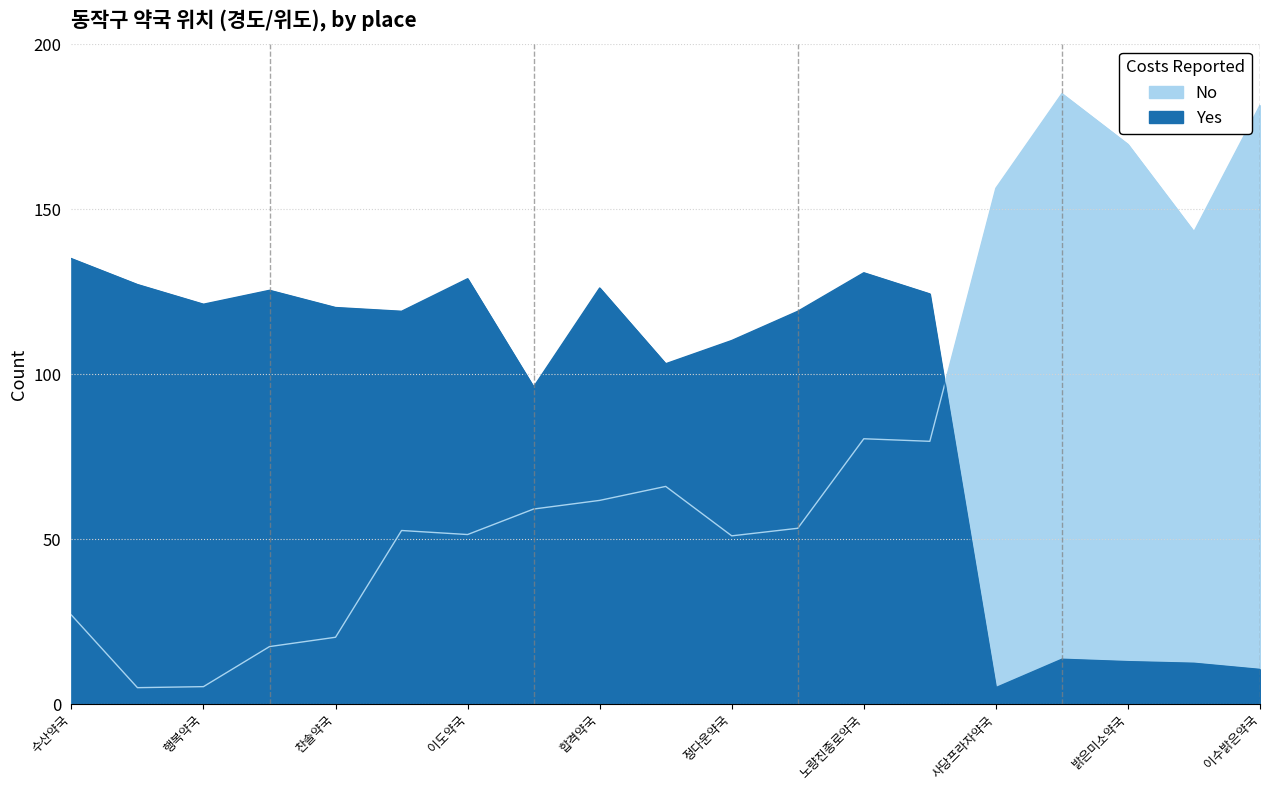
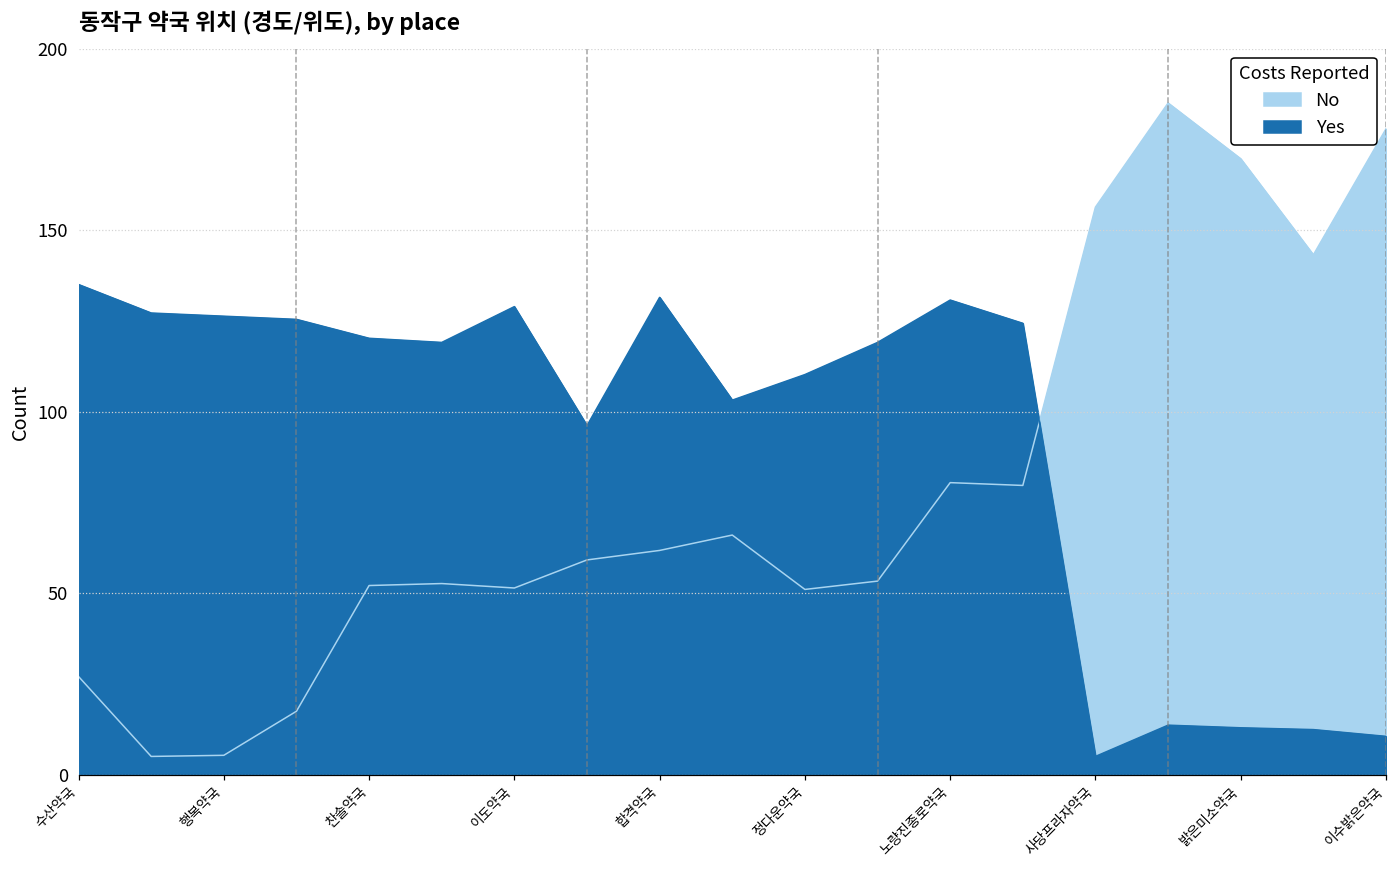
  {
    "No": {
      "수산약국": 27,
      "행복약국": 5,
-     "찬솔약국": 20,
+     "찬솔약국": 52,
      "이도약국": 51,
      "합격약국": 62,
      "정다운약국": 51,
      "노량진종로약국": 80,
      "사당프라자약국": 156,
      "밝은미소약국": 170,
-     "이수밝은약국": 181
+     "이수밝은약국": 178
    },
    "Yes": {
      "수산약국": 135,
-     "행복약국": 121,
+     "행복약국": 126,
      "찬솔약국": 120,
      "이도약국": 129,
-     "합격약국": 126,
+     "합격약국": 131,
      "정다운약국": 110,
      "노량진종로약국": 131,
      "사당프라자약국": 5,
      "밝은미소약국": 13,
      "이수밝은약국": 11
    }
  }
